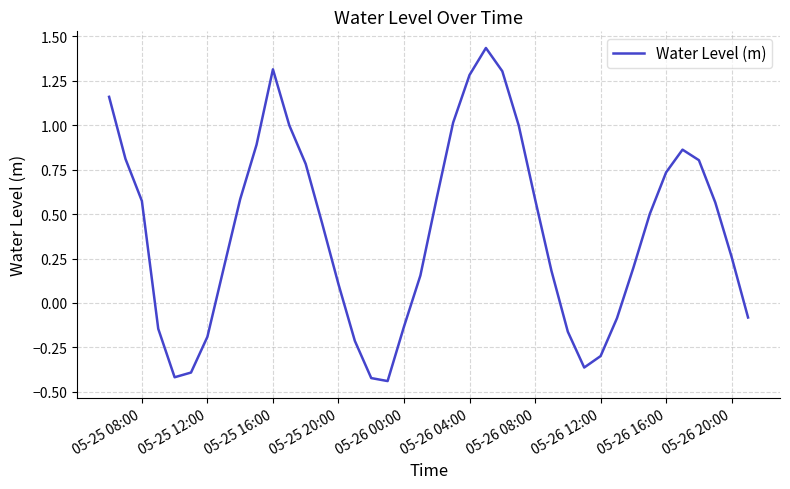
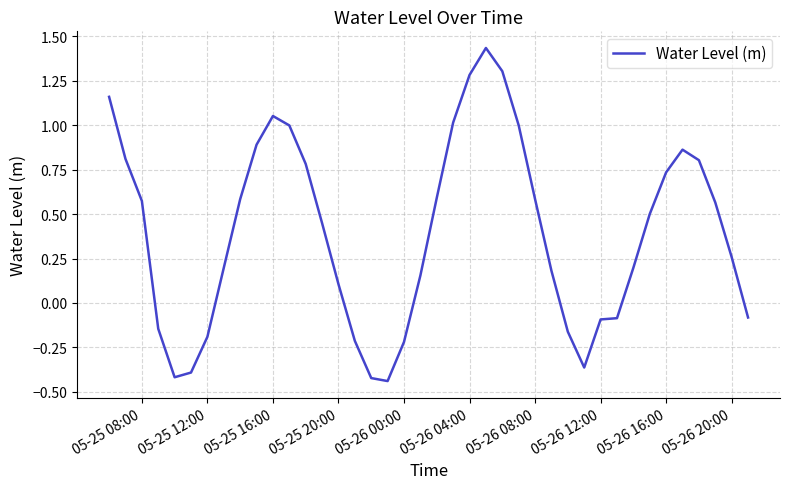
  {
    "05-25 08:00": 0.57,
    "05-25 12:00": -0.19,
-   "05-25 16:00": 1.31,
+   "05-25 16:00": 1.05,
    "05-25 20:00": 0.11,
-   "05-26 00:00": -0.13,
+   "05-26 00:00": -0.22,
    "05-26 04:00": 1.28,
    "05-26 08:00": 0.58,
-   "05-26 12:00": -0.30,
+   "05-26 12:00": -0.09,
    "05-26 16:00": 0.73,
    "05-26 20:00": 0.26
  }
